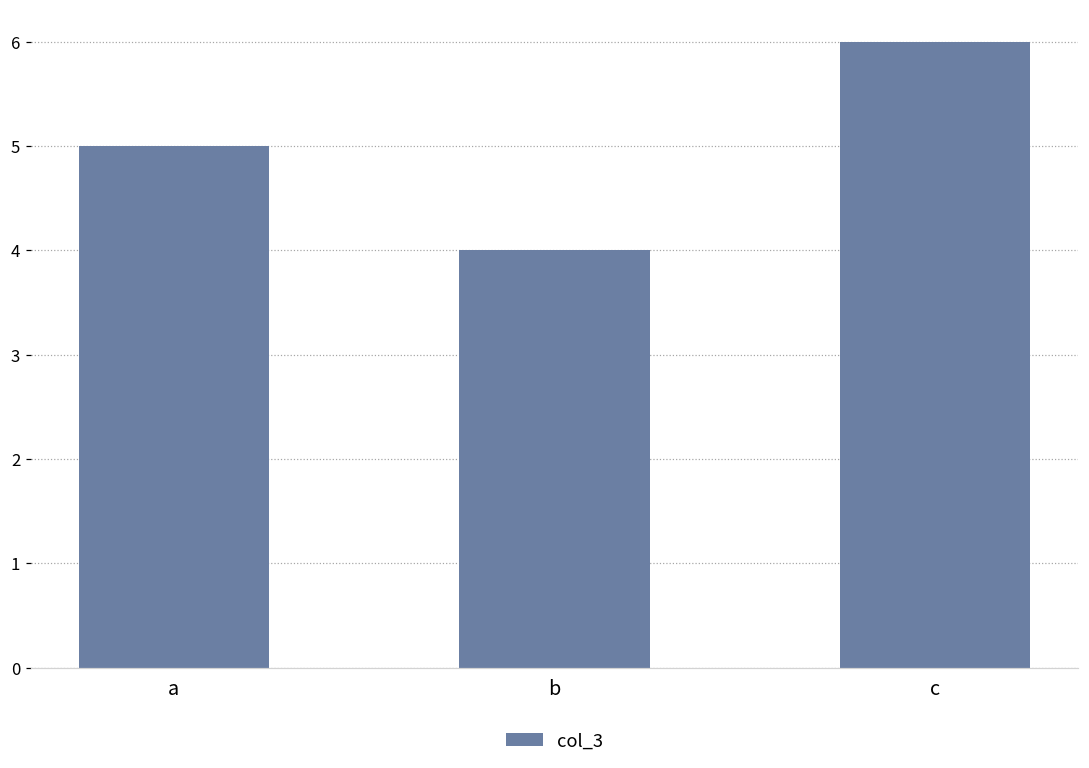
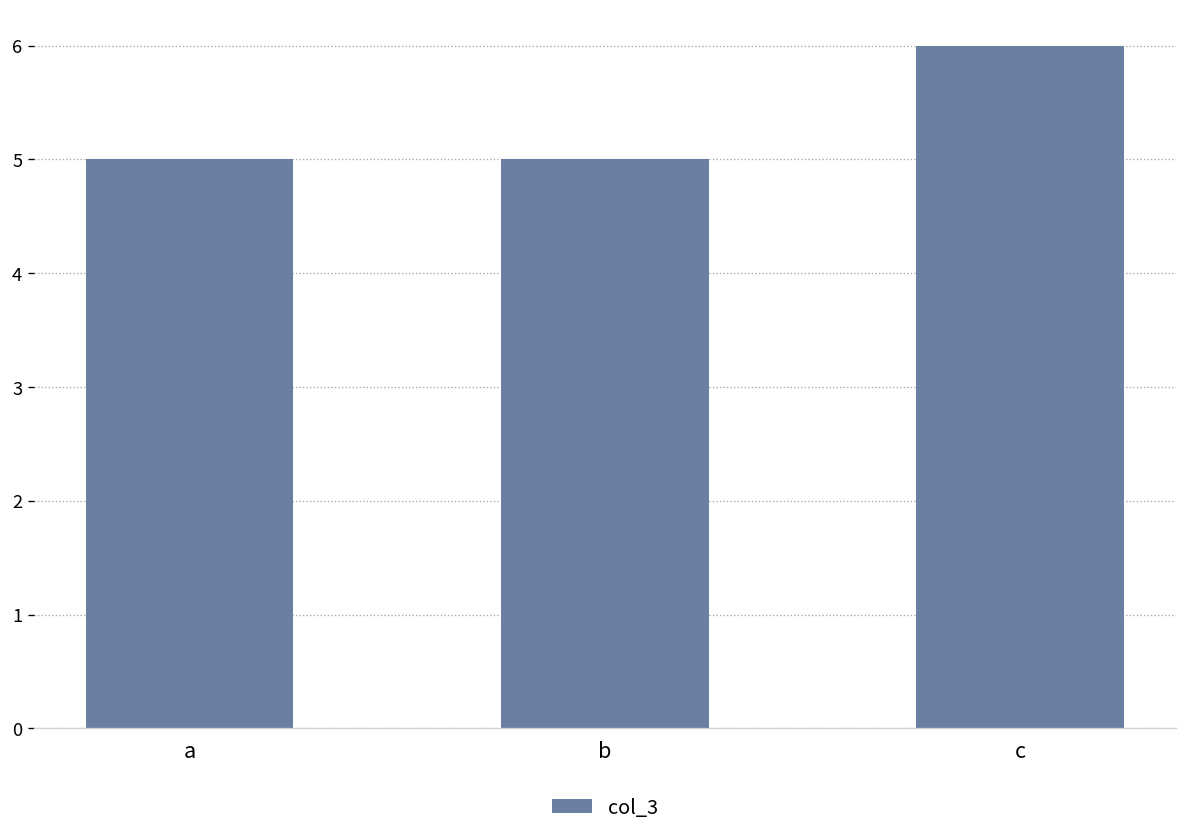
  {
    "a": 5,
-   "b": 4,
+   "b": 5,
    "c": 6
  }
